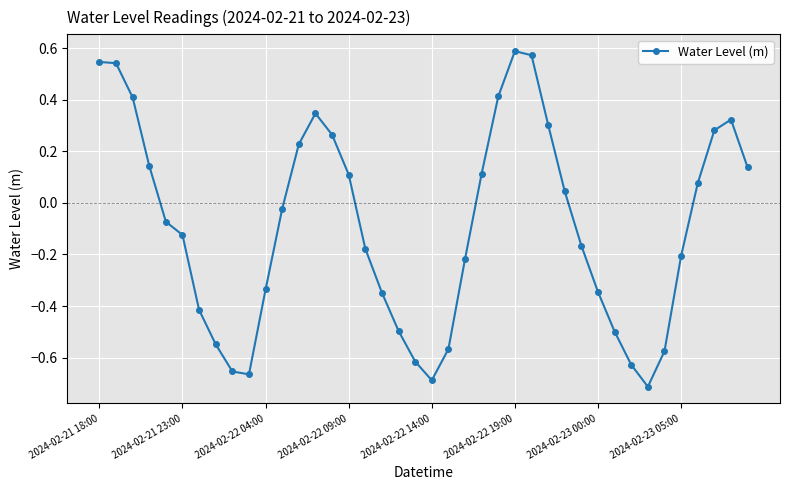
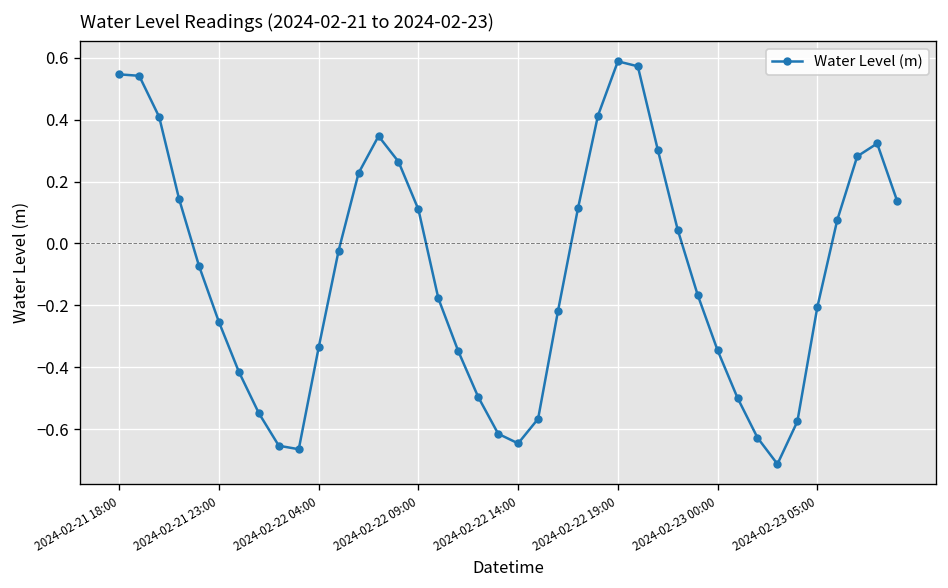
  {
    "2024-02-21 18:00": 0.55,
-   "2024-02-21 23:00": -0.12,
+   "2024-02-21 23:00": -0.25,
    "2024-02-22 04:00": -0.34,
    "2024-02-22 09:00": 0.11,
-   "2024-02-22 14:00": -0.69,
+   "2024-02-22 14:00": -0.65,
    "2024-02-22 19:00": 0.59,
    "2024-02-23 00:00": -0.35,
    "2024-02-23 05:00": -0.21
  }
